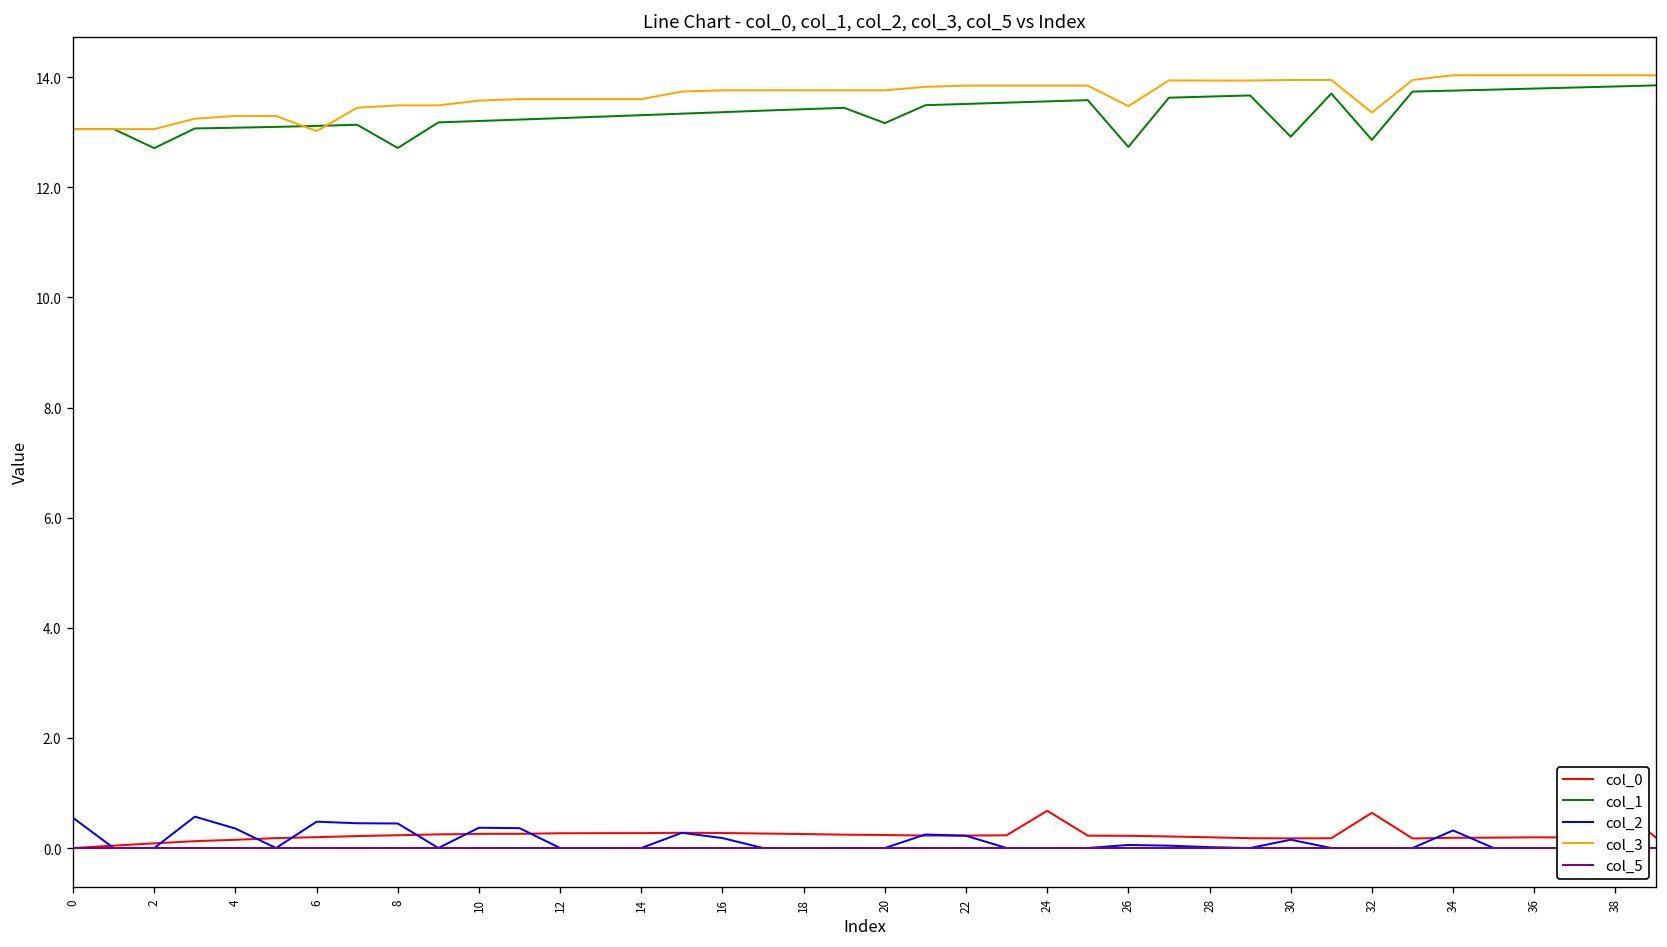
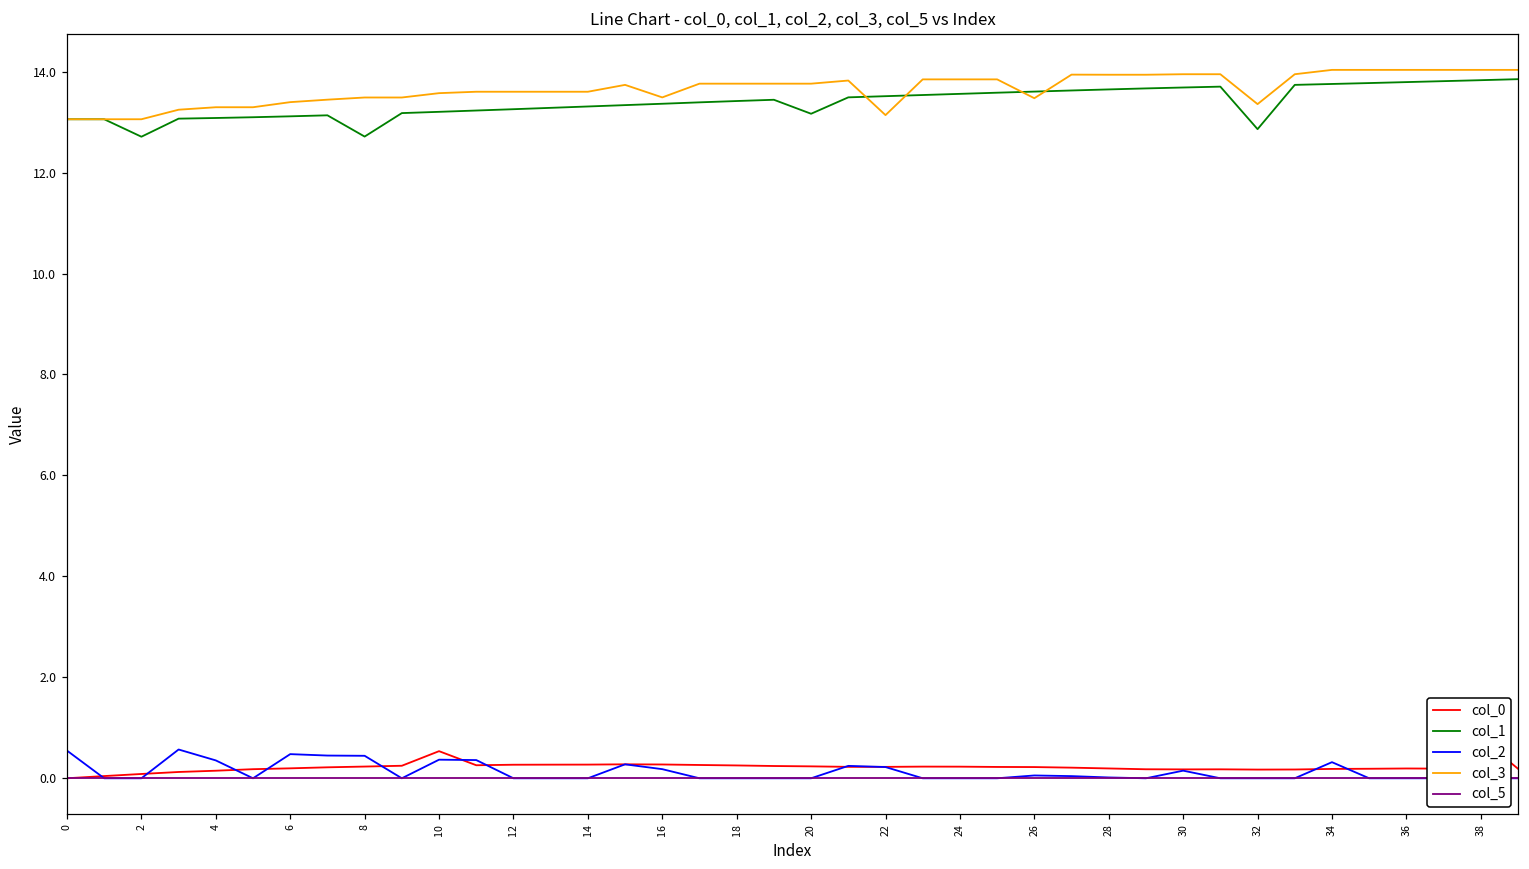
  {
    "col_0": {
      "2": 0.1,
      "4": 0.1,
      "6": 0.2,
      "8": 0.2,
-     "10": 0.3,
+     "10": 0.5,
      "12": 0.3,
      "14": 0.3,
      "16": 0.3,
      "18": 0.3,
      "20": 0.2,
-     "24": 0.7,
+     "24": 0.2,
      "26": 0.2,
      "28": 0.2,
-     "32": 0.6,
+     "32": 0.2,
      "34": 0.2,
      "36": 0.2
    },
    "col_1": {
      "2": 12.7,
      "4": 13.1,
      "6": 13.1,
      "8": 12.7,
      "10": 13.2,
      "12": 13.3,
      "14": 13.3,
      "16": 13.4,
      "18": 13.4,
      "20": 13.2,
      "22": 13.5,
      "24": 13.6,
-     "26": 12.7,
+     "26": 13.6,
      "28": 13.6,
-     "30": 12.9,
+     "30": 13.7,
      "32": 12.9,
      "34": 13.8,
      "36": 13.8,
      "38": 13.8
    },
    "col_2": {
      "0": 0.5,
      "4": 0.4,
      "6": 0.5,
      "8": 0.4,
      "10": 0.4,
      "16": 0.2,
      "34": 0.3
    },
    "col_3": {
      "2": 13.1,
      "4": 13.3,
-     "6": 13.0,
+     "6": 13.4,
      "8": 13.5,
      "10": 13.6,
      "12": 13.6,
      "14": 13.6,
-     "16": 13.8,
+     "16": 13.5,
      "18": 13.8,
      "20": 13.8,
-     "22": 13.8,
+     "22": 13.1,
      "24": 13.8,
      "26": 13.5,
      "28": 13.9,
      "30": 13.9,
      "32": 13.4,
      "34": 14.0,
      "36": 14.0,
      "38": 14.0
    },
    "col_5": {
      "4": 0.0,
      "6": 0.0,
      "8": 0.0,
      "10": 0.0,
      "16": 0.0,
      "22": 0.0,
      "30": 0.0,
      "34": 0.0
    }
  }
